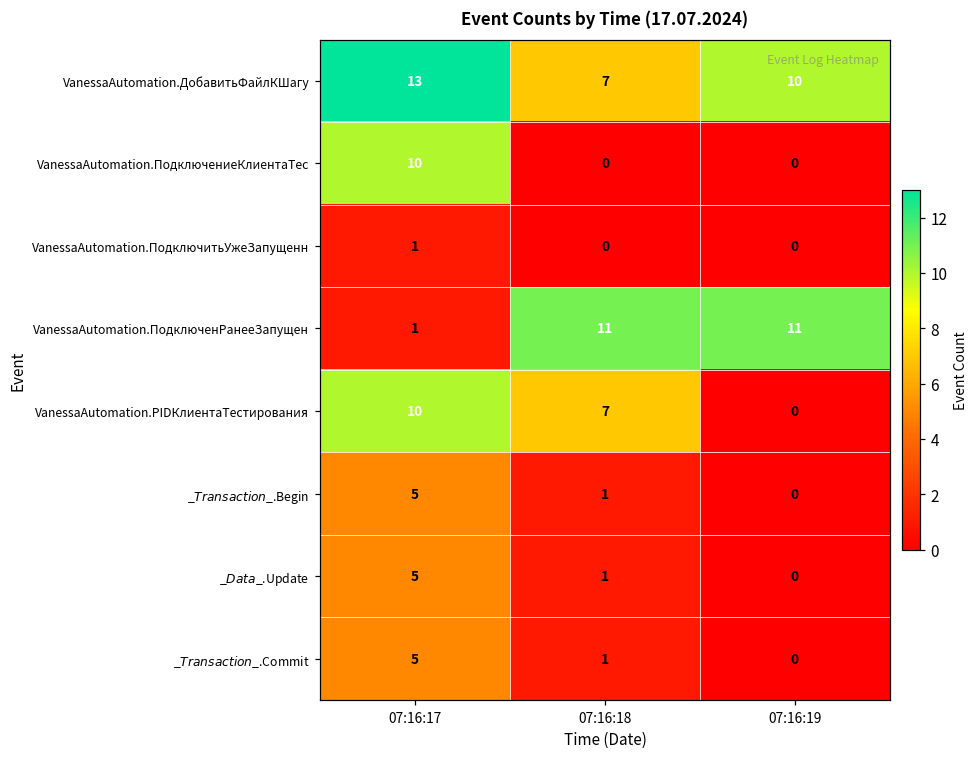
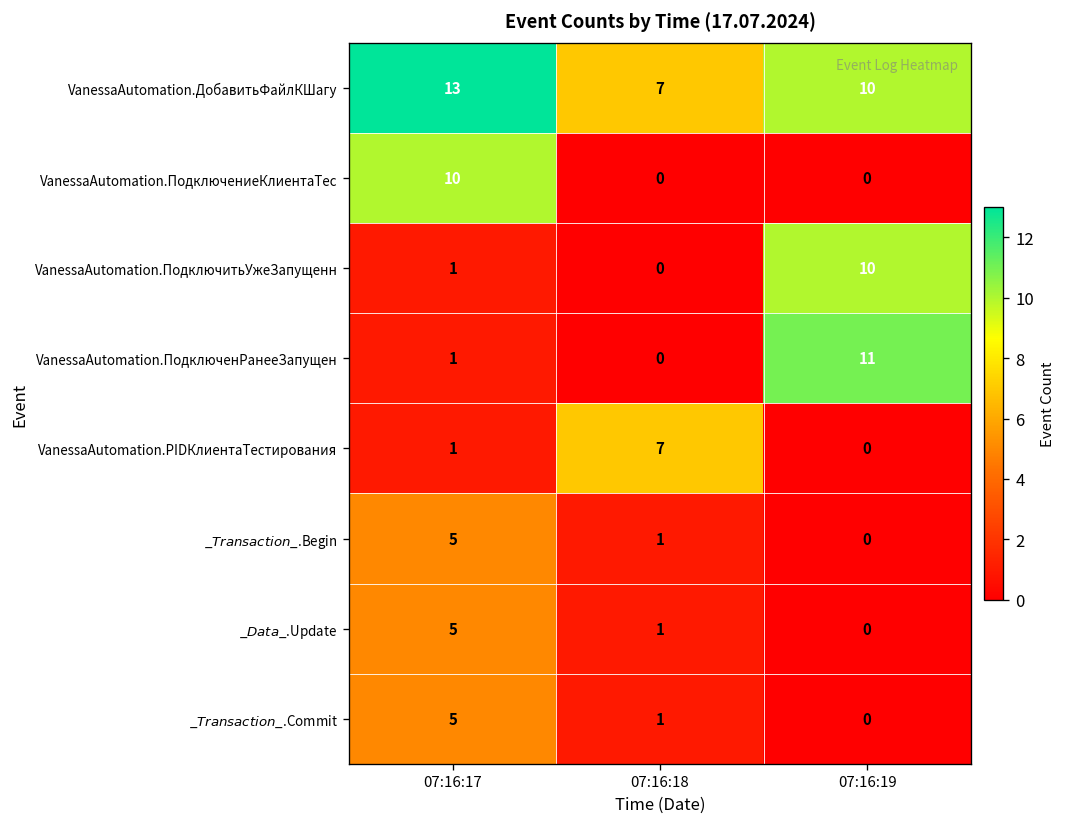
  {
    "VanessaAutomation.ДобавитьФайлКШагу": {
      "07:16:17": 13,
      "07:16:18": 7
    },
    "VanessaAutomation.ПодключениеКлиентаТес": {
      "07:16:17": 10,
      "07:16:18": 0,
      "07:16:19": 0
    },
    "VanessaAutomation.ПодключитьУжеЗапущенн": {
      "07:16:17": 1,
      "07:16:18": 0,
-     "07:16:19": 0
+     "07:16:19": 10
    },
    "VanessaAutomation.ПодключенРанееЗапущен": {
      "07:16:17": 1,
-     "07:16:18": 11,
+     "07:16:18": 0,
      "07:16:19": 11
    },
    "VanessaAutomation.PIDКлиентаТестирования": {
-     "07:16:17": 10,
+     "07:16:17": 1,
      "07:16:18": 7,
      "07:16:19": 0
    }
  }
